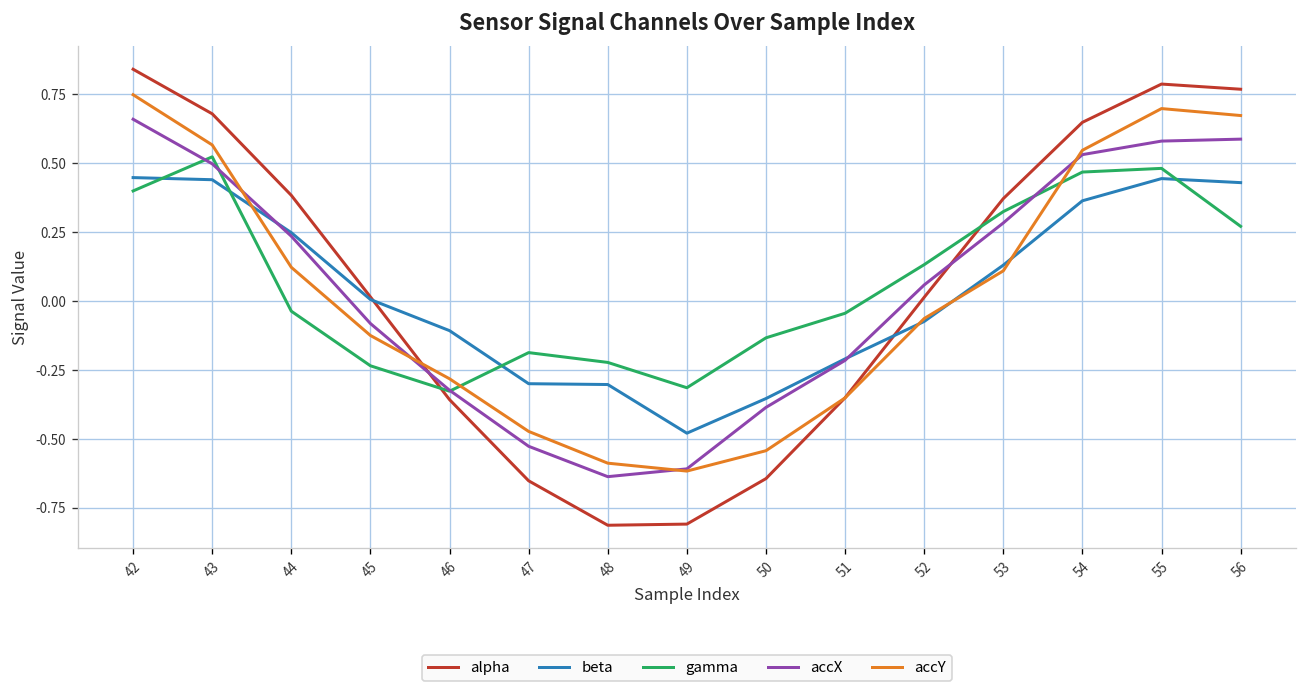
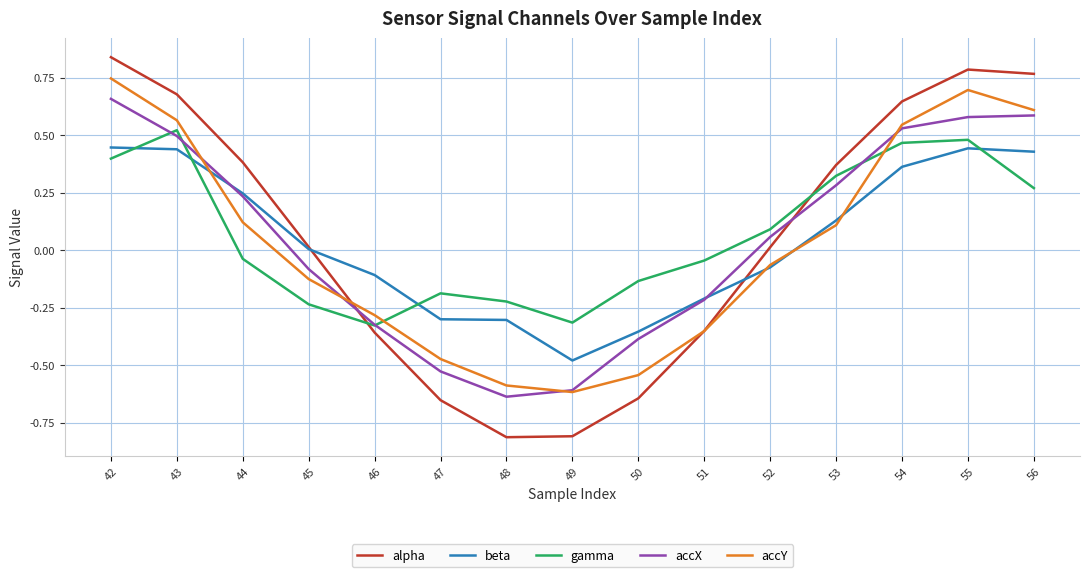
  {
    "alpha": {
      "42": 0.84,
      "43": 0.68,
      "44": 0.38,
      "46": -0.36,
      "47": -0.65,
      "48": -0.81,
      "49": -0.81,
      "50": -0.64,
      "52": 0.01,
      "53": 0.37,
      "54": 0.65,
      "55": 0.79,
      "56": 0.77
    },
    "beta": {
      "42": 0.45,
      "43": 0.44,
      "44": 0.25,
      "46": -0.11,
      "47": -0.30,
      "48": -0.30,
      "49": -0.48,
      "50": -0.35,
      "53": 0.13,
      "54": 0.36,
      "55": 0.44,
      "56": 0.43
    },
    "gamma": {
      "42": 0.40,
      "43": 0.52,
      "44": -0.04,
      "45": -0.24,
      "47": -0.19,
      "48": -0.22,
      "49": -0.31,
      "50": -0.13,
      "51": -0.04,
-     "52": 0.13,
+     "52": 0.09,
      "53": 0.32,
      "54": 0.47,
      "55": 0.48,
      "56": 0.27
    },
    "accX": {
      "42": 0.66,
      "43": 0.50,
      "44": 0.23,
      "45": -0.08,
      "47": -0.53,
      "48": -0.64,
      "50": -0.39,
      "52": 0.06,
      "53": 0.28,
      "54": 0.53,
      "55": 0.58,
      "56": 0.59
    },
    "accY": {
      "42": 0.75,
      "43": 0.57,
      "44": 0.12,
      "45": -0.13,
      "46": -0.28,
      "47": -0.47,
      "48": -0.59,
      "50": -0.54,
      "53": 0.11,
      "54": 0.55,
      "55": 0.70,
-     "56": 0.67
+     "56": 0.61
    }
  }
